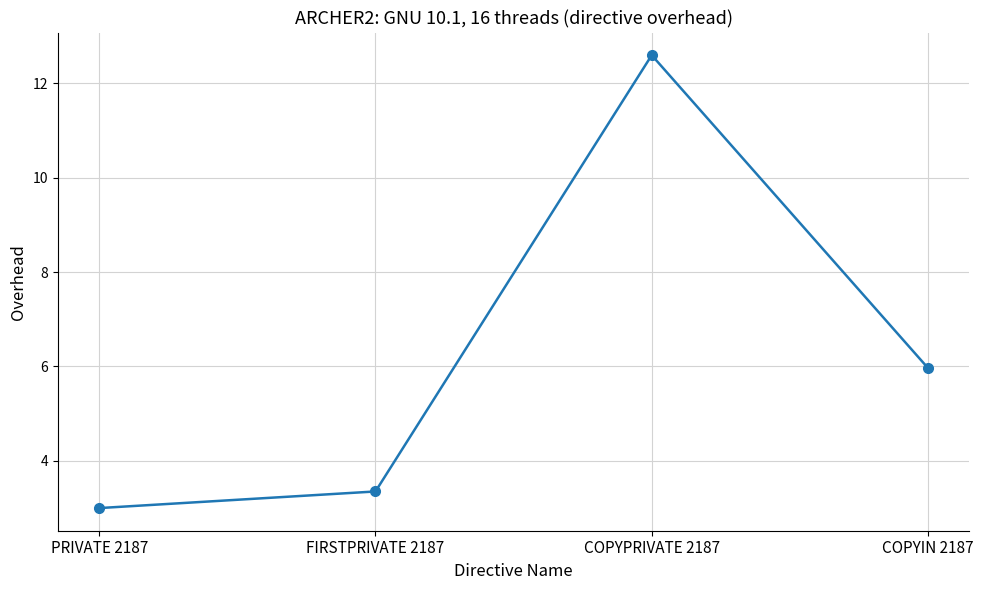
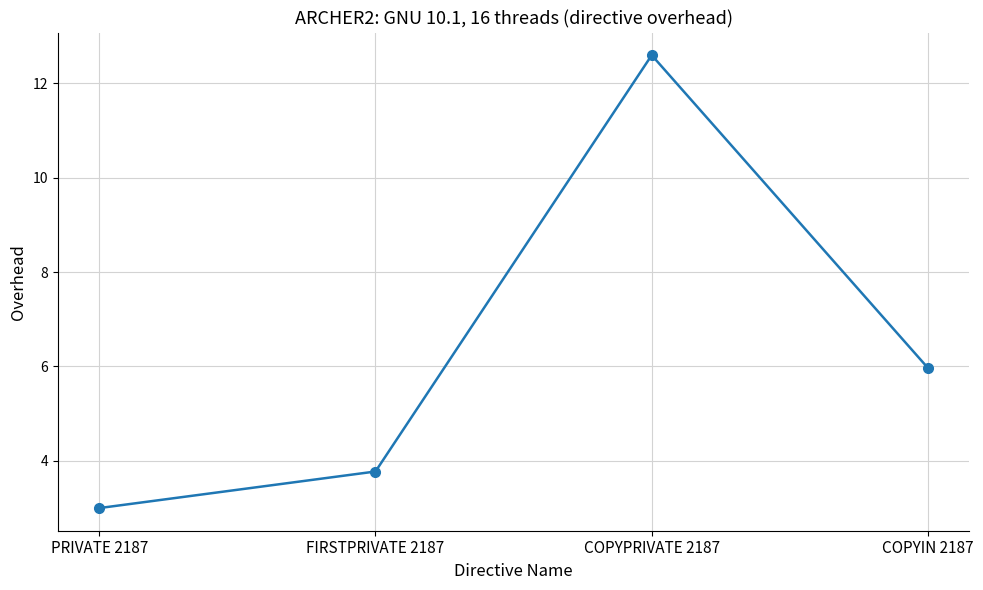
  {
    "PRIVATE 2187": 3.0,
-   "FIRSTPRIVATE 2187": 3.3,
+   "FIRSTPRIVATE 2187": 3.8,
    "COPYPRIVATE 2187": 12.6,
    "COPYIN 2187": 6.0
  }
